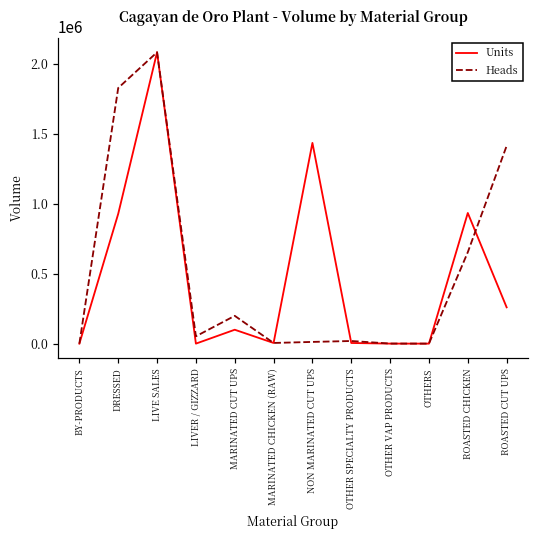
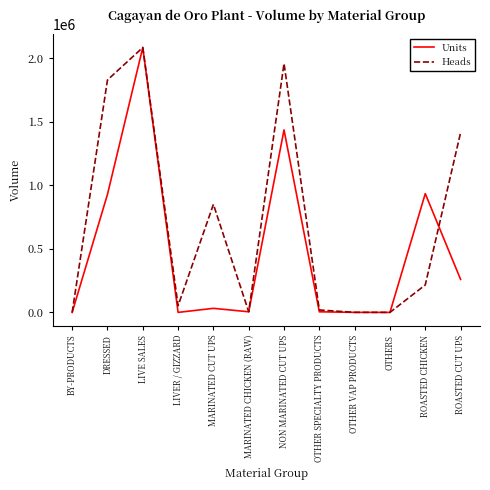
  {
    "Units": {
      "DRESSED": 930000,
      "LIVER / GIZZARD": 0,
-     "MARINATED CUT UPS": 100000,
+     "MARINATED CUT UPS": 30000,
      "NON MARINATED CUT UPS": 1440000,
      "ROASTED CHICKEN": 930000,
      "ROASTED CUT UPS": 260000
    },
    "Heads": {
      "DRESSED": 1830000,
      "LIVER / GIZZARD": 50000,
-     "MARINATED CUT UPS": 200000,
-     "NON MARINATED CUT UPS": 10000,
-     "ROASTED CHICKEN": 650000,
+     "MARINATED CUT UPS": 850000,
+     "NON MARINATED CUT UPS": 1960000,
+     "ROASTED CHICKEN": 220000,
      "ROASTED CUT UPS": 1410000
    }
  }
